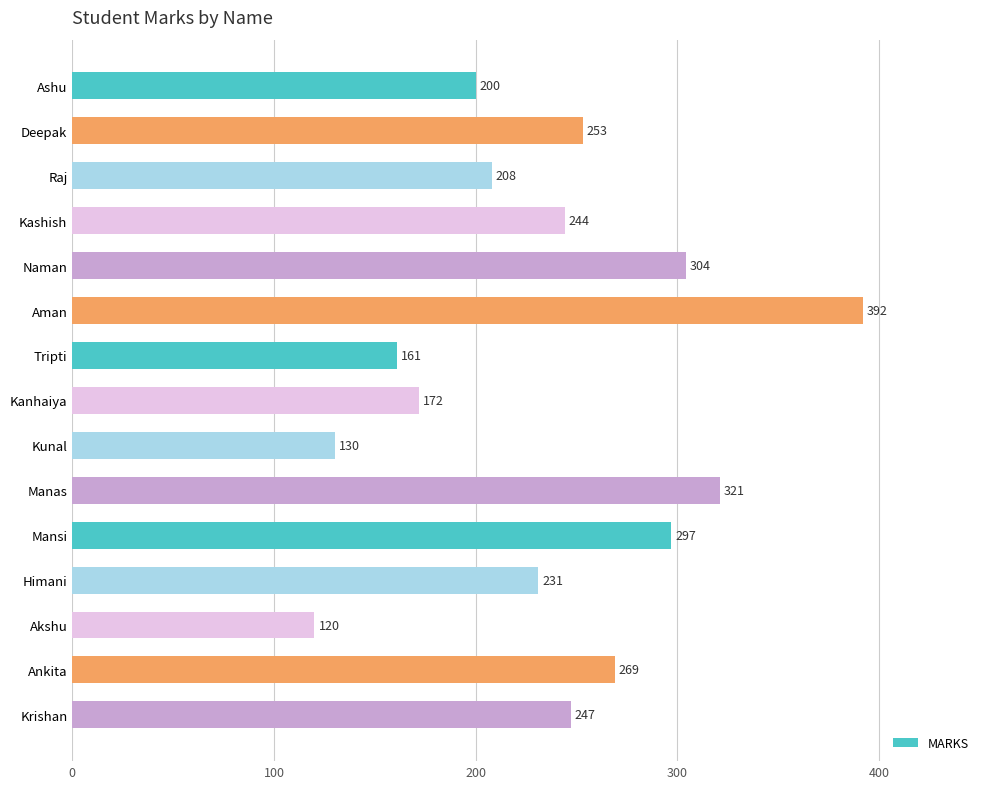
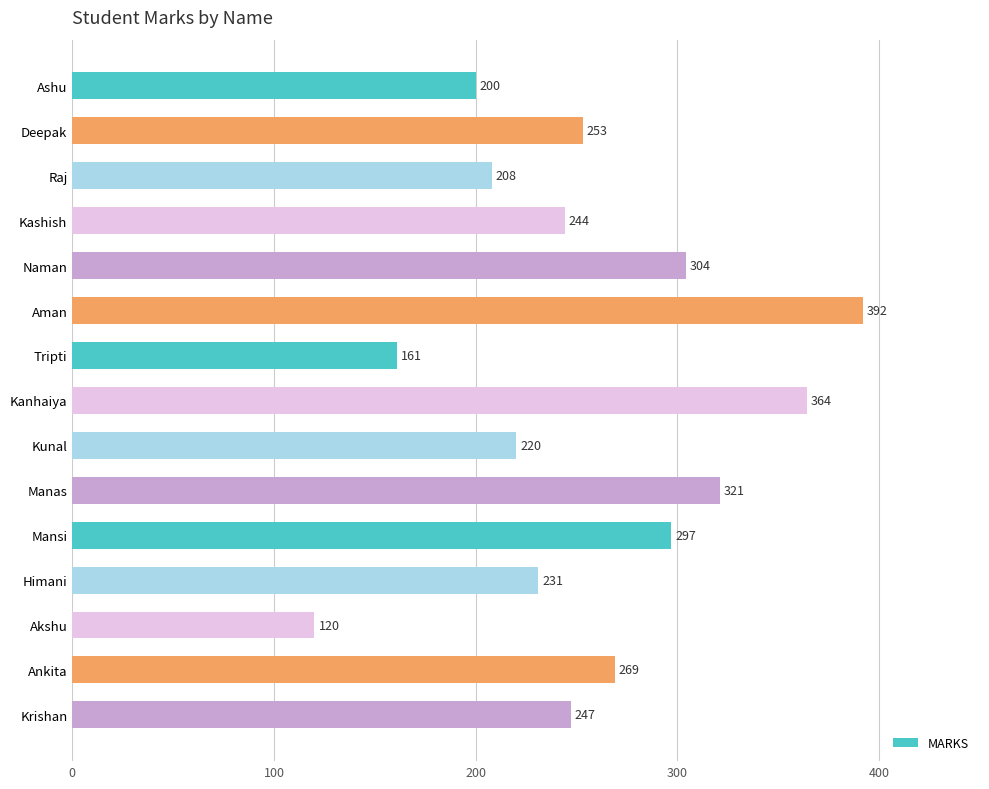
  {
    "Ashu": 200,
    "Deepak": 253,
    "Raj": 208,
    "Kashish": 244,
    "Naman": 304,
    "Aman": 392,
    "Tripti": 161,
-   "Kanhaiya": 172,
-   "Kunal": 130,
+   "Kanhaiya": 364,
+   "Kunal": 220,
    "Manas": 321,
    "Mansi": 297,
    "Himani": 231,
    "Akshu": 120,
    "Ankita": 269,
    "Krishan": 247
  }
